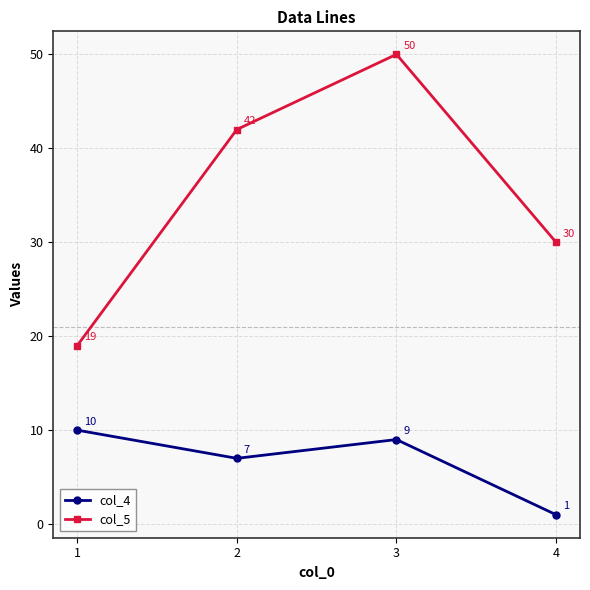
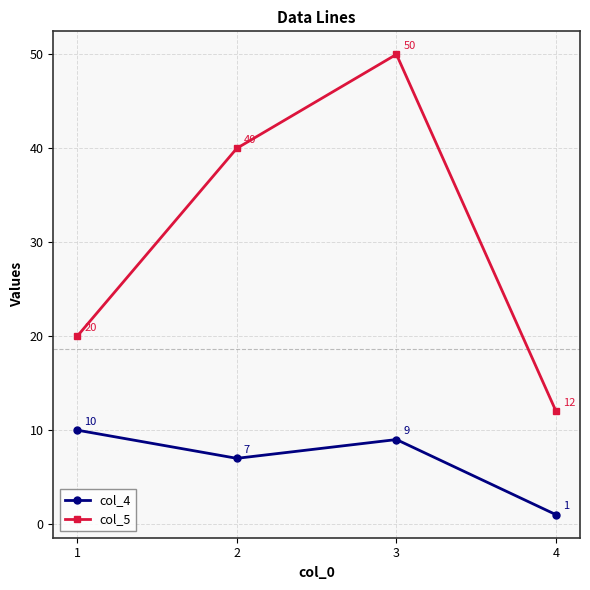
  {
    "col_4": {
      "1": 10,
      "2": 7,
      "3": 9,
      "4": 1
    },
    "col_5": {
-     "1": 19,
-     "2": 42,
+     "1": 20,
+     "2": 40,
      "3": 50,
-     "4": 30
+     "4": 12
    }
  }
